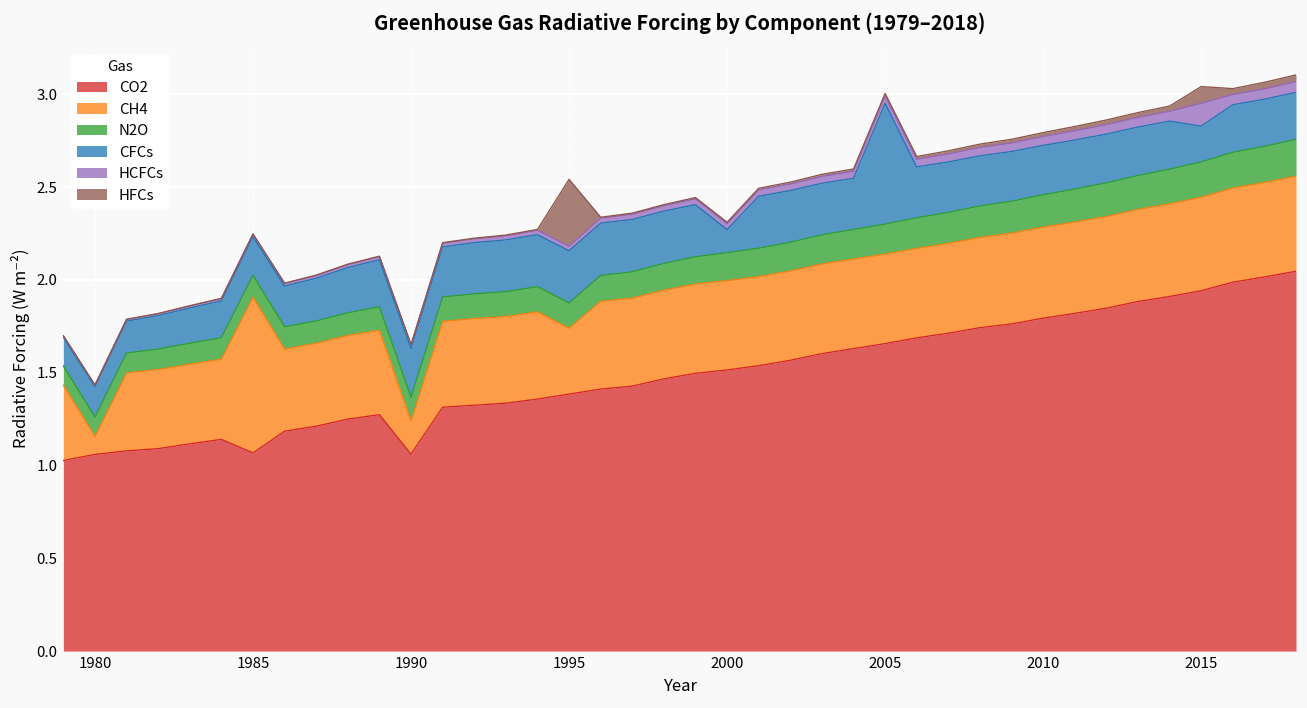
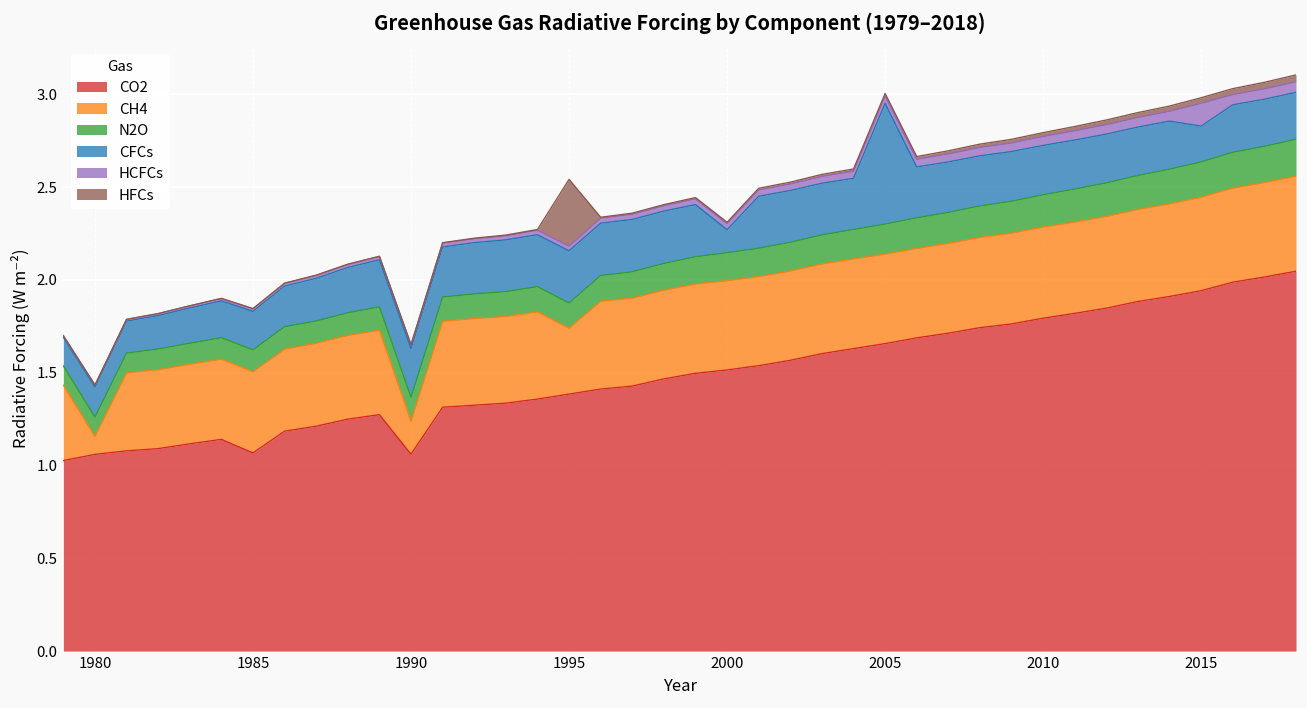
  {
    "CO2": {
      "1980": 1.06,
      "1985": 1.07,
      "1990": 1.06,
      "1995": 1.39,
      "2000": 1.52,
      "2005": 1.66,
      "2010": 1.79,
      "2015": 1.94
    },
    "CH4": {
      "1980": 0.10,
-     "1985": 0.84,
+     "1985": 0.44,
      "1990": 0.18,
      "1995": 0.36,
      "2000": 0.48,
      "2005": 0.48,
      "2010": 0.49,
      "2015": 0.50
    },
    "N2O": {
      "1980": 0.10,
      "1985": 0.12,
      "1990": 0.13,
      "1995": 0.14,
      "2000": 0.15,
      "2005": 0.16,
      "2010": 0.17,
      "2015": 0.19
    },
    "CFCs": {
      "1990": 0.26,
      "1995": 0.28,
      "2000": 0.12,
      "2005": 0.65,
      "2010": 0.27,
      "2015": 0.19
    },
    "HCFCs": {
      "1995": 0.02,
      "2010": 0.05,
      "2015": 0.12
    },
    "HFCs": {
      "1995": 0.36,
      "2010": 0.02,
-     "2015": 0.09
+     "2015": 0.03
    }
  }
